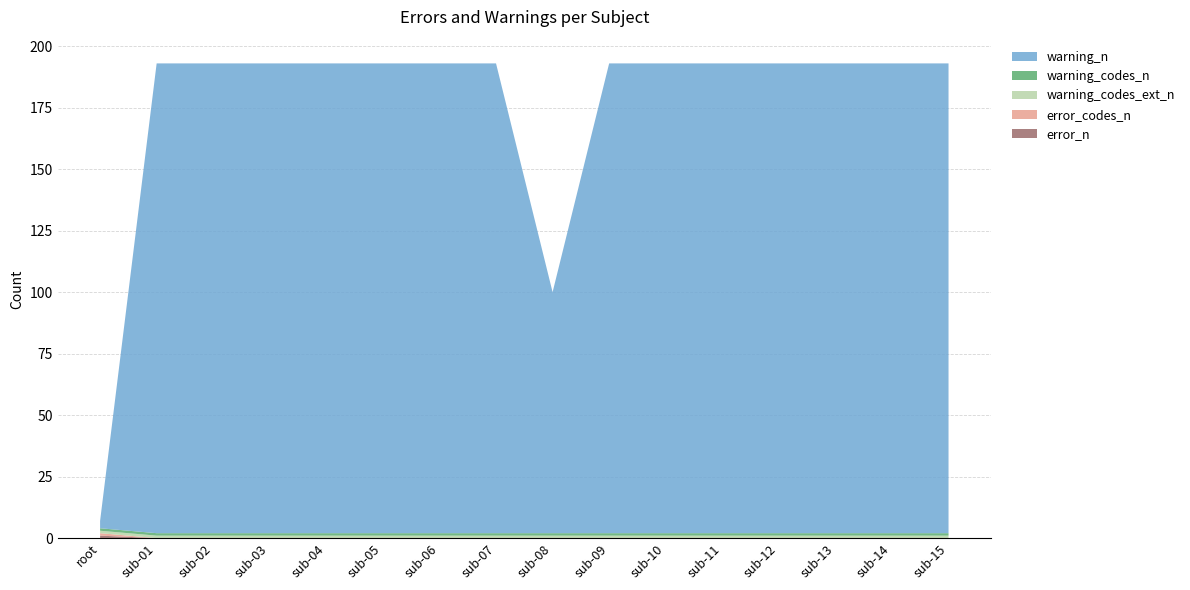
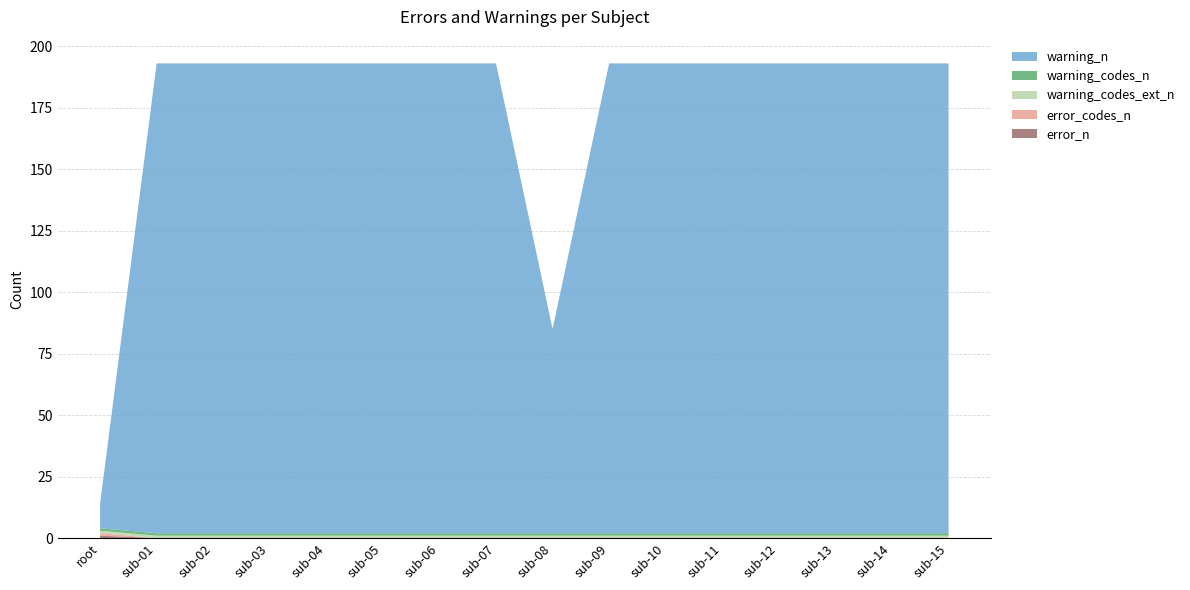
  {
    "warning_n": {
-     "root": 3,
+     "root": 10,
      "sub-01": 191,
      "sub-02": 191,
      "sub-03": 191,
      "sub-04": 191,
      "sub-05": 191,
      "sub-06": 191,
      "sub-07": 191,
-     "sub-08": 98,
+     "sub-08": 83,
      "sub-09": 191,
      "sub-10": 191,
      "sub-11": 191,
      "sub-12": 191,
      "sub-13": 191,
      "sub-14": 191,
      "sub-15": 191
    }
  }
